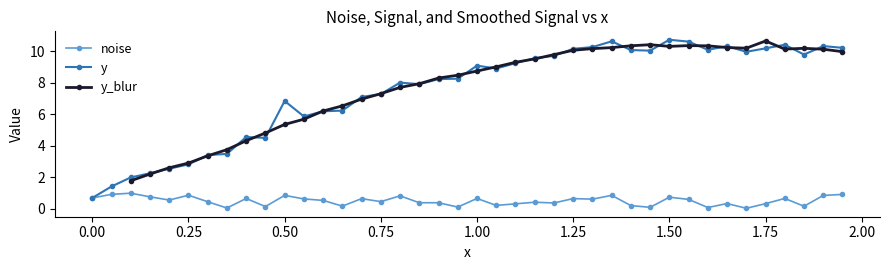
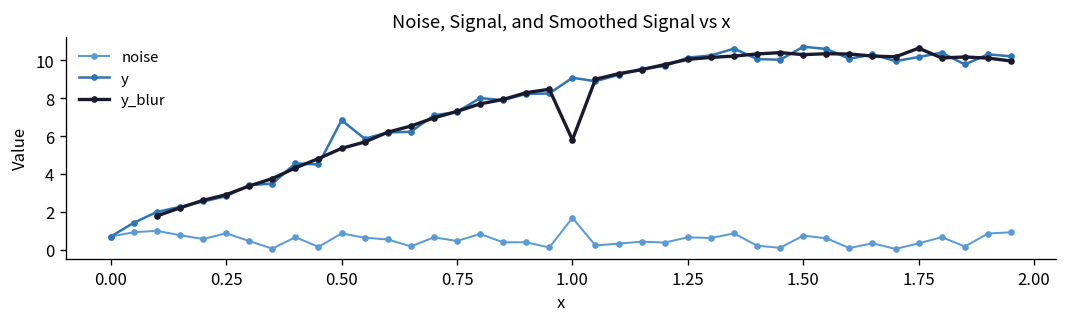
  {
    "noise": {
      "0.25": 0.9,
      "0.50": 0.9,
      "0.75": 0.5,
-     "1.00": 0.7,
+     "1.00": 1.7,
      "1.25": 0.7,
      "1.50": 0.7,
      "1.75": 0.3
    },
    "y": {
      "0.50": 6.8,
      "1.00": 9.1,
      "1.50": 10.7,
      "1.75": 10.2
    },
    "y_blur": {
      "0.50": 5.4,
-     "1.00": 8.7,
+     "1.00": 5.8,
      "1.50": 10.3,
      "1.75": 10.6
    }
  }
